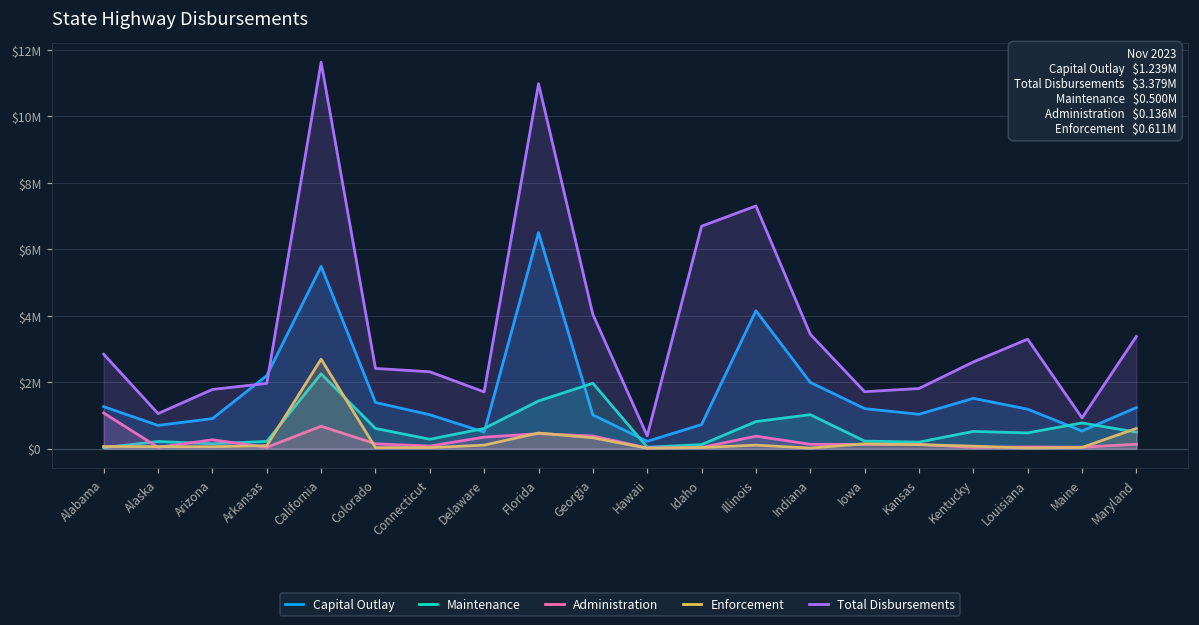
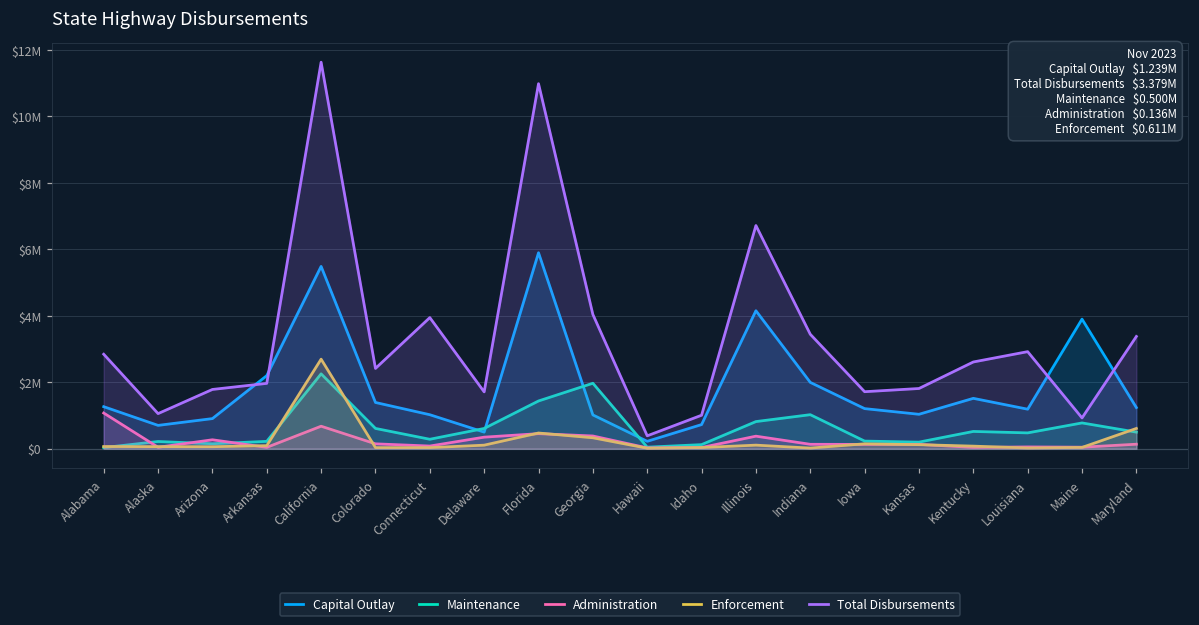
  {
    "Capital Outlay": {
      "Alabama": "$1300000",
      "Alaska": "$700000",
      "Arizona": "$900000",
      "Arkansas": "$2200000",
      "California": "$5500000",
      "Colorado": "$1400000",
      "Connecticut": "$1000000",
      "Delaware": "$500000",
-     "Florida": "$6500000",
+     "Florida": "$5900000",
      "Georgia": "$1000000",
      "Hawaii": "$200000",
      "Idaho": "$700000",
      "Illinois": "$4200000",
      "Indiana": "$2000000",
      "Iowa": "$1200000",
      "Kansas": "$1000000",
      "Kentucky": "$1500000",
      "Louisiana": "$1200000",
-     "Maine": "$500000",
+     "Maine": "$3900000",
      "Maryland": "$1200000"
    },
    "Maintenance": {
      "Alaska": "$200000",
      "Arizona": "$200000",
      "Arkansas": "$200000",
      "California": "$2300000",
      "Colorado": "$600000",
      "Connecticut": "$300000",
      "Delaware": "$600000",
      "Florida": "$1400000",
      "Georgia": "$2000000",
      "Idaho": "$100000",
      "Illinois": "$800000",
      "Indiana": "$1000000",
      "Kentucky": "$500000",
      "Louisiana": "$500000",
      "Maine": "$800000",
      "Maryland": "$500000"
    },
    "Administration": {
      "Alabama": "$1100000",
      "Arizona": "$300000",
      "California": "$700000",
      "Colorado": "$100000",
      "Delaware": "$300000",
      "Illinois": "$400000",
      "Indiana": "$100000",
      "Maryland": "$100000"
    },
    "Enforcement": {
      "Arizona": "$100000",
      "California": "$2700000",
      "Colorado": "$0",
      "Delaware": "$100000",
      "Illinois": "$100000",
      "Indiana": "$0",
      "Maryland": "$600000"
    },
    "Total Disbursements": {
      "Alabama": "$2800000",
      "Alaska": "$1100000",
      "Arizona": "$1800000",
      "Arkansas": "$2000000",
      "California": "$11600000",
      "Colorado": "$2400000",
-     "Connecticut": "$2300000",
+     "Connecticut": "$3900000",
      "Delaware": "$1700000",
      "Florida": "$11000000",
      "Georgia": "$4000000",
      "Hawaii": "$400000",
-     "Idaho": "$6700000",
-     "Illinois": "$7300000",
+     "Idaho": "$1000000",
+     "Illinois": "$6700000",
      "Indiana": "$3400000",
      "Iowa": "$1700000",
      "Kansas": "$1800000",
      "Kentucky": "$2600000",
-     "Louisiana": "$3300000",
+     "Louisiana": "$2900000",
      "Maine": "$900000",
      "Maryland": "$3400000"
    }
  }
